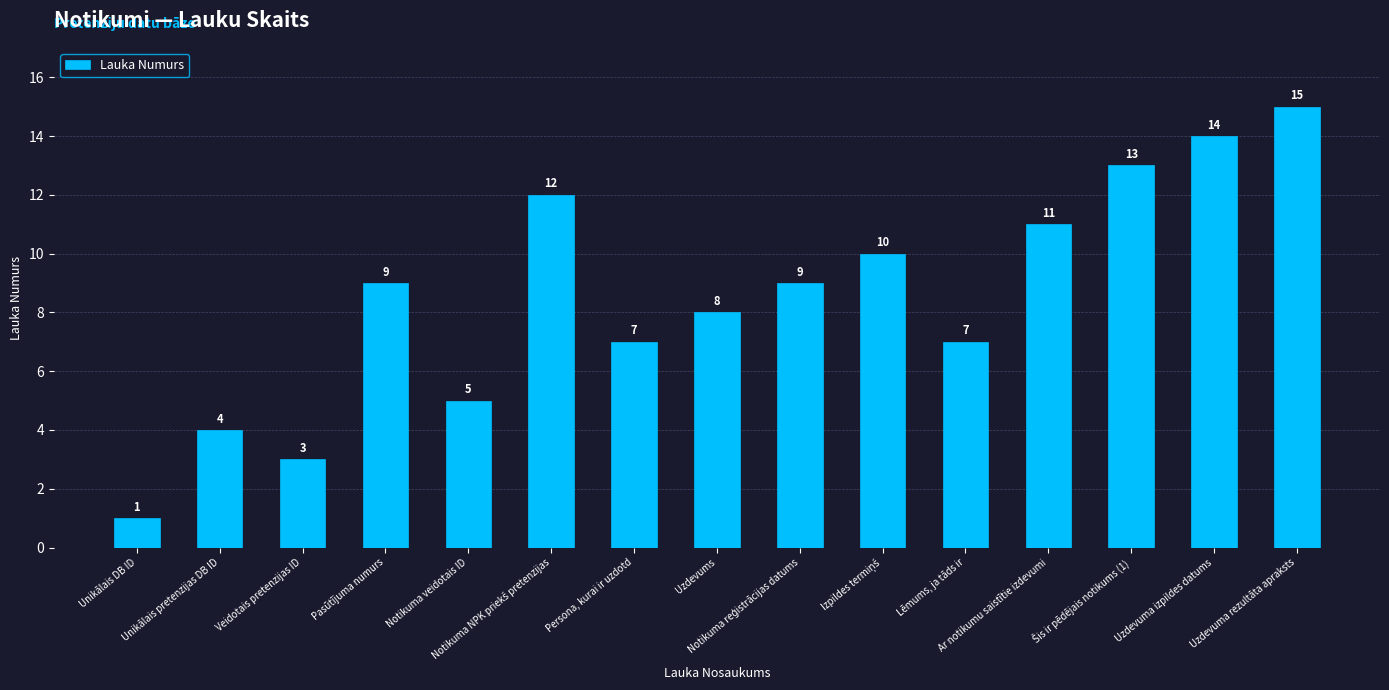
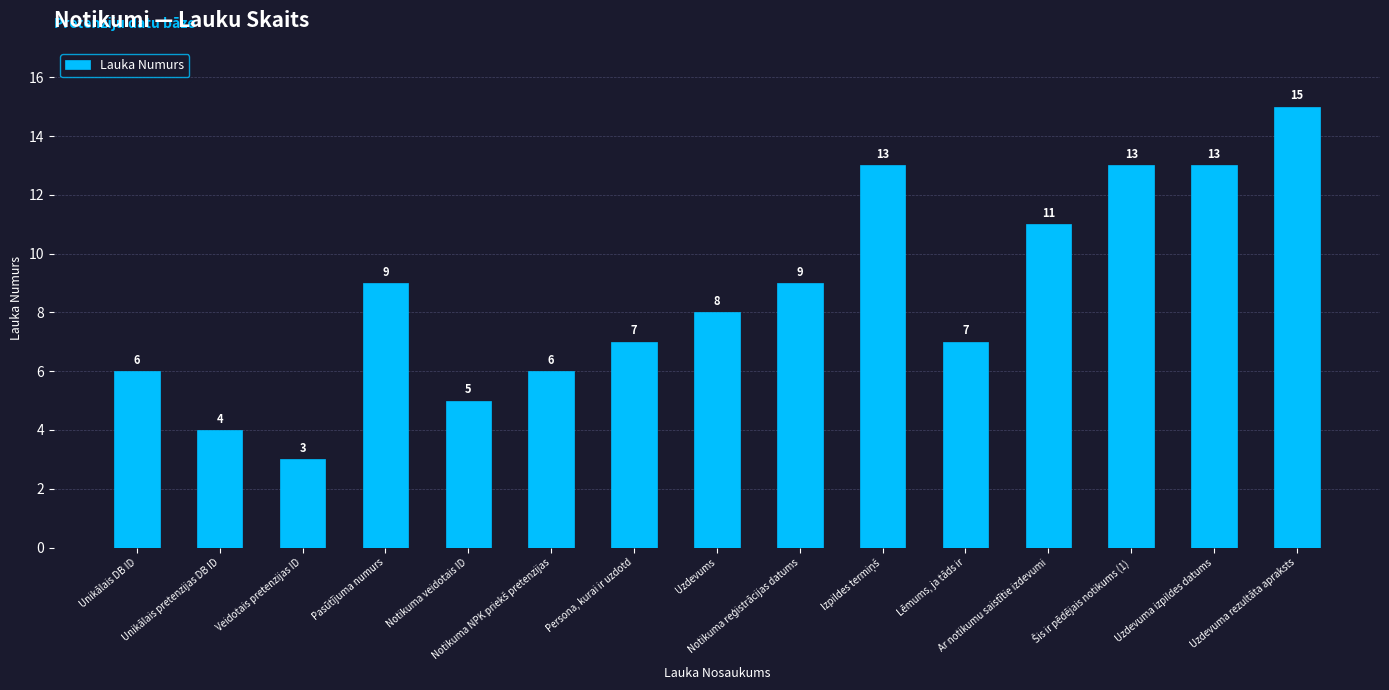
  {
-   "Unikālais DB ID": 1,
+   "Unikālais DB ID": 6,
    "Unikālais pretenzijas DB ID": 4,
    "Veidotais pretenzijas ID": 3,
    "Pasūtījuma numurs": 9,
    "Notikuma veidotais ID": 5,
-   "Notikuma NPK priekš pretenzijas": 12,
+   "Notikuma NPK priekš pretenzijas": 6,
    "Persona, kurai ir uzdotd": 7,
    "Uzdevums": 8,
    "Notikuma reģistrācijas datums": 9,
-   "Izpildes termiņš": 10,
+   "Izpildes termiņš": 13,
    "Lēmums, ja tāds ir": 7,
    "Ar notikumu saistītie izdevumi": 11,
    "Šis ir pēdējais notikums (1)": 13,
-   "Uzdevuma izpildes datums": 14,
+   "Uzdevuma izpildes datums": 13,
    "Uzdevuma rezultāta apraksts": 15
  }
